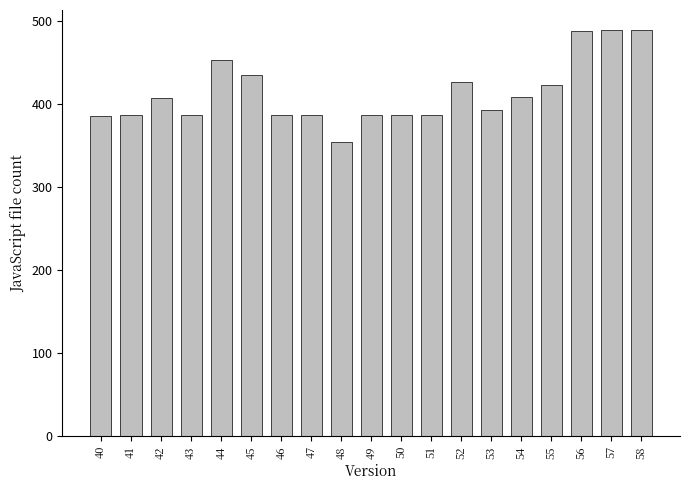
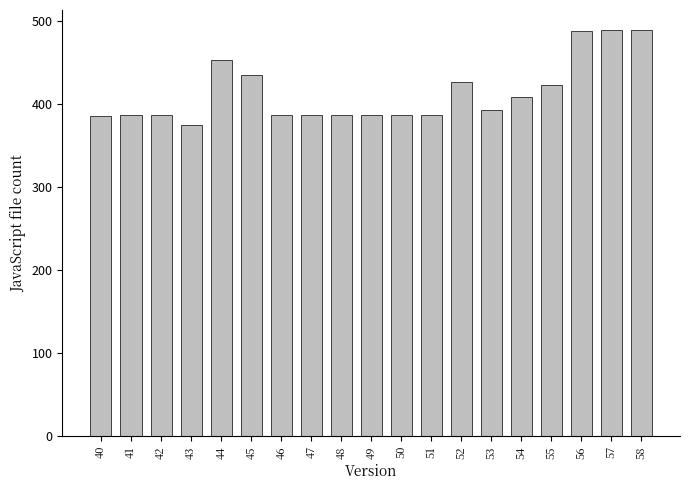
  {
    "40": 390,
    "41": 390,
-   "42": 410,
-   "43": 390,
+   "42": 390,
+   "43": 380,
    "44": 450,
    "45": 440,
    "46": 390,
    "47": 390,
-   "48": 350,
+   "48": 390,
    "49": 390,
    "50": 390,
    "51": 390,
    "52": 430,
    "53": 390,
    "54": 410,
    "55": 420,
    "56": 490,
    "57": 490,
    "58": 490
  }
